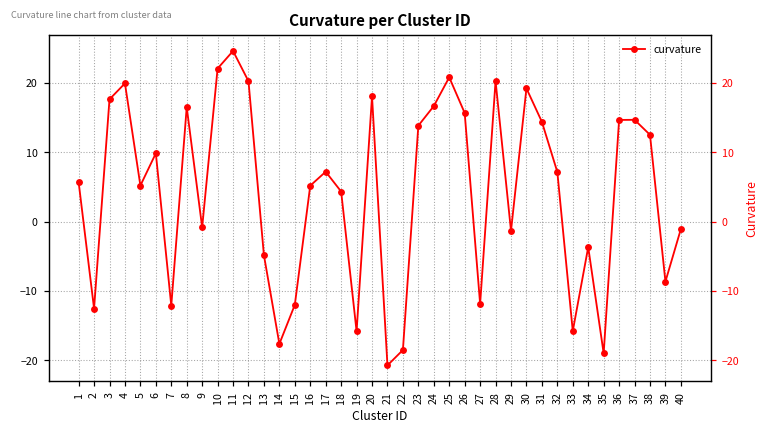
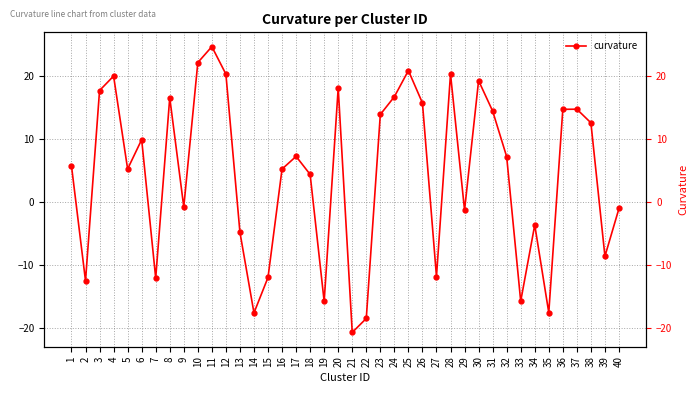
  {
    "1": 6,
    "2": -13,
    "3": 18,
    "4": 20,
    "5": 5,
    "6": 10,
    "7": -12,
    "8": 17,
    "9": -1,
    "10": 22,
    "11": 25,
    "12": 20,
    "13": -5,
    "14": -18,
    "15": -12,
    "16": 5,
    "17": 7,
    "18": 4,
    "19": -16,
    "20": 18,
    "21": -21,
    "22": -19,
    "23": 14,
    "24": 17,
    "25": 21,
    "26": 16,
    "27": -12,
    "28": 20,
    "29": -1,
    "30": 19,
    "31": 14,
    "32": 7,
    "33": -16,
    "34": -4,
-   "35": -19,
+   "35": -18,
    "36": 15,
    "37": 15,
    "38": 13,
    "39": -9,
    "40": -1
  }
